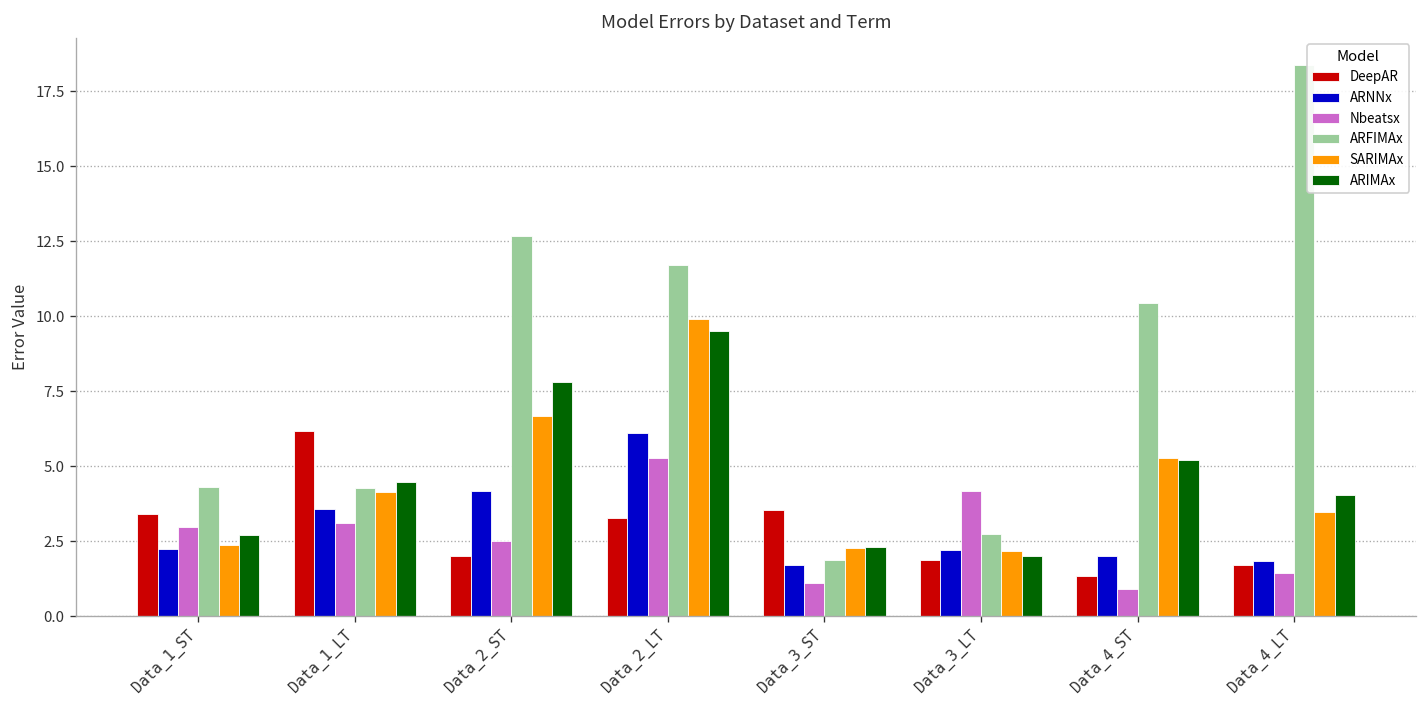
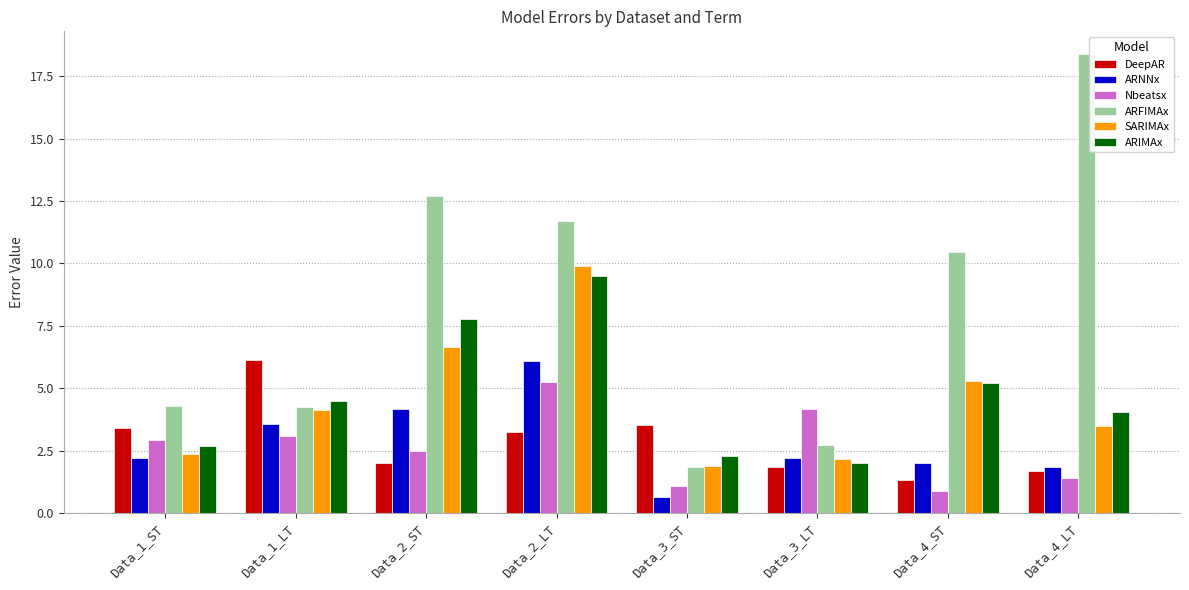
  {
    "DeepAR": {
      "Data_1_ST": 3.4,
      "Data_1_LT": 6.2,
      "Data_2_ST": 2.0,
      "Data_2_LT": 3.3,
      "Data_3_ST": 3.5,
      "Data_3_LT": 1.9,
      "Data_4_ST": 1.3,
      "Data_4_LT": 1.7
    },
    "ARNNx": {
      "Data_1_ST": 2.2,
      "Data_1_LT": 3.6,
      "Data_2_ST": 4.2,
      "Data_2_LT": 6.1,
-     "Data_3_ST": 1.7,
+     "Data_3_ST": 0.7,
      "Data_3_LT": 2.2,
      "Data_4_ST": 2.0,
      "Data_4_LT": 1.8
    },
    "Nbeatsx": {
      "Data_1_ST": 3.0,
      "Data_1_LT": 3.1,
      "Data_2_ST": 2.5,
      "Data_2_LT": 5.3,
      "Data_3_ST": 1.1,
      "Data_3_LT": 4.2,
      "Data_4_ST": 0.9,
      "Data_4_LT": 1.4
    },
    "ARFIMAx": {
      "Data_1_ST": 4.3,
      "Data_1_LT": 4.3,
      "Data_2_ST": 12.7,
      "Data_2_LT": 11.7,
      "Data_3_ST": 1.9,
      "Data_3_LT": 2.7,
      "Data_4_ST": 10.5,
      "Data_4_LT": 18.4
    },
    "SARIMAx": {
      "Data_1_ST": 2.4,
      "Data_1_LT": 4.1,
      "Data_2_ST": 6.7,
      "Data_2_LT": 9.9,
-     "Data_3_ST": 2.3,
+     "Data_3_ST": 1.9,
      "Data_3_LT": 2.2,
      "Data_4_ST": 5.3,
      "Data_4_LT": 3.5
    },
    "ARIMAx": {
      "Data_1_ST": 2.7,
      "Data_1_LT": 4.5,
      "Data_2_ST": 7.8,
      "Data_2_LT": 9.5,
      "Data_3_ST": 2.3,
      "Data_3_LT": 2.0,
      "Data_4_ST": 5.2,
      "Data_4_LT": 4.0
    }
  }
